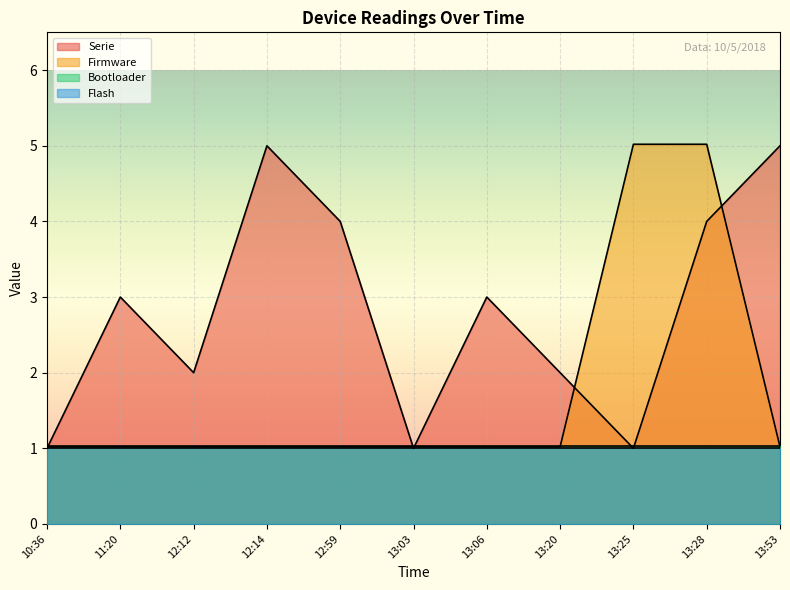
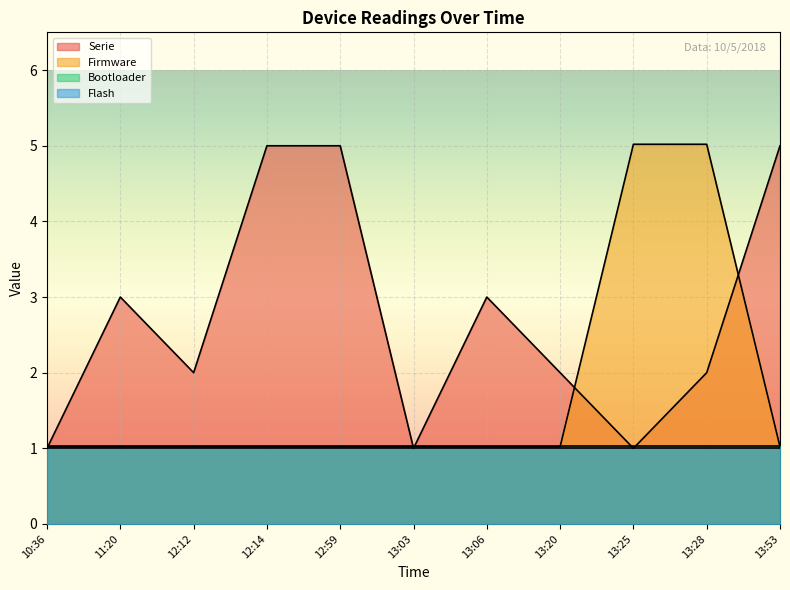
  {
    "Serie": {
      "11:20": 3,
      "12:12": 2,
      "12:14": 5,
-     "12:59": 4,
+     "12:59": 5,
      "13:06": 3,
      "13:20": 2,
-     "13:28": 4,
+     "13:28": 2,
      "13:53": 5
    },
    "Firmware": {
      "13:25": 5,
      "13:28": 5
    }
  }
